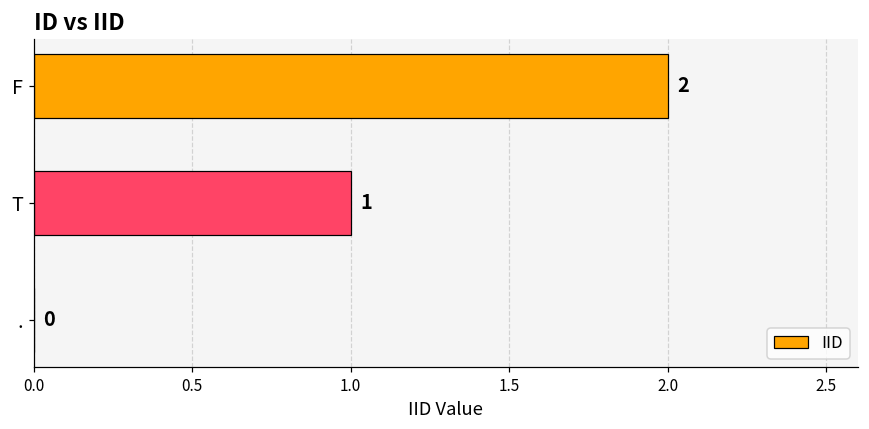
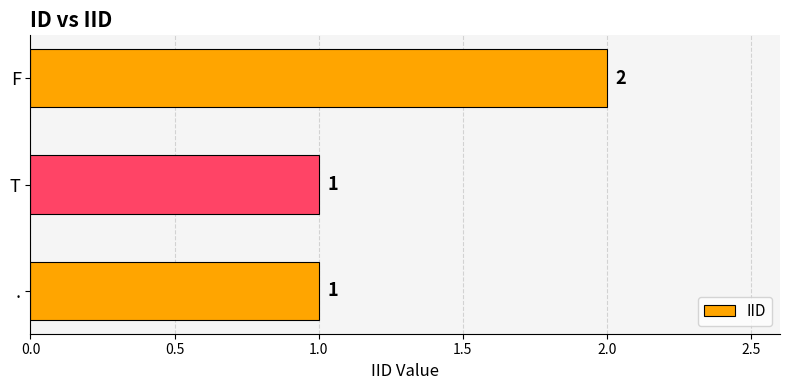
  {
    "F": 2,
    "T": 1,
-   ".": 0
+   ".": 1
  }
